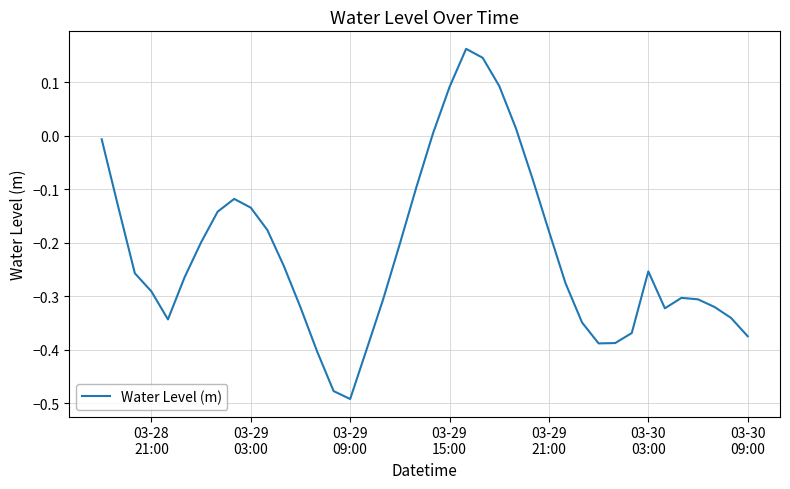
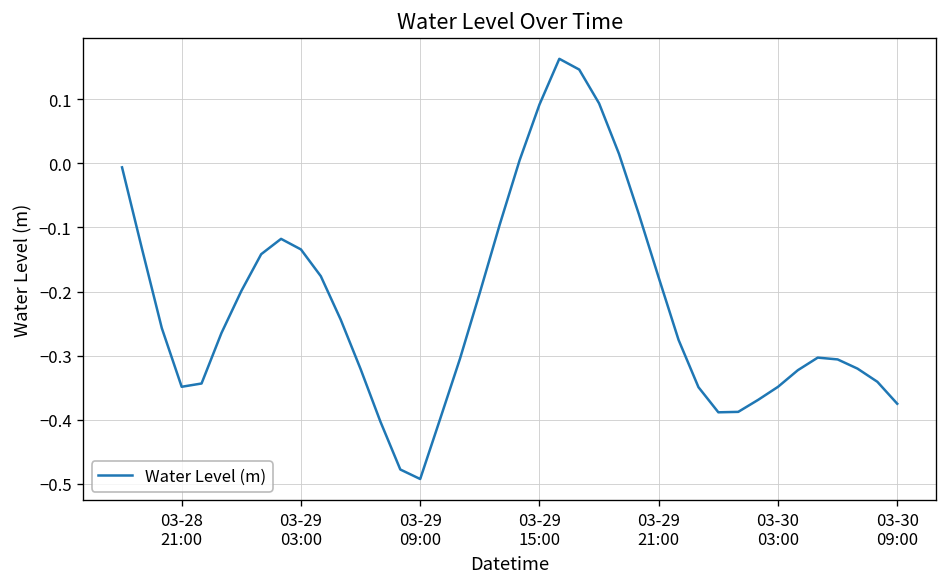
  {
-   "03-28 21:00": -0.29,
+   "03-28 21:00": -0.35,
    "03-29 03:00": -0.13,
    "03-29 09:00": -0.49,
    "03-29 15:00": 0.09,
    "03-29 21:00": -0.18,
-   "03-30 03:00": -0.25,
+   "03-30 03:00": -0.35,
    "03-30 09:00": -0.37
  }
